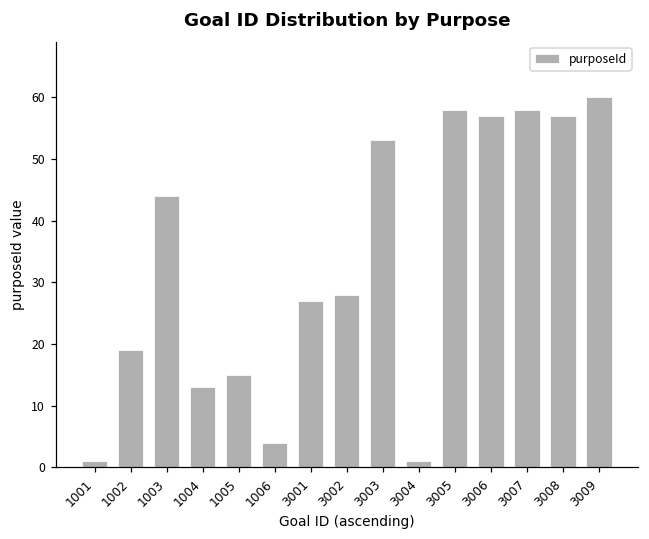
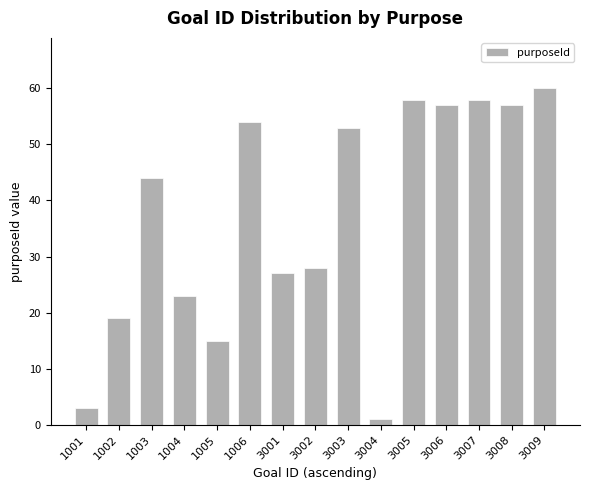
  {
-   "1001": 1,
+   "1001": 3,
    "1002": 19,
    "1003": 44,
-   "1004": 13,
+   "1004": 23,
    "1005": 15,
-   "1006": 4,
+   "1006": 54,
    "3001": 27,
    "3002": 28,
    "3003": 53,
    "3004": 1,
    "3005": 58,
    "3006": 57,
    "3007": 58,
    "3008": 57,
    "3009": 60
  }
